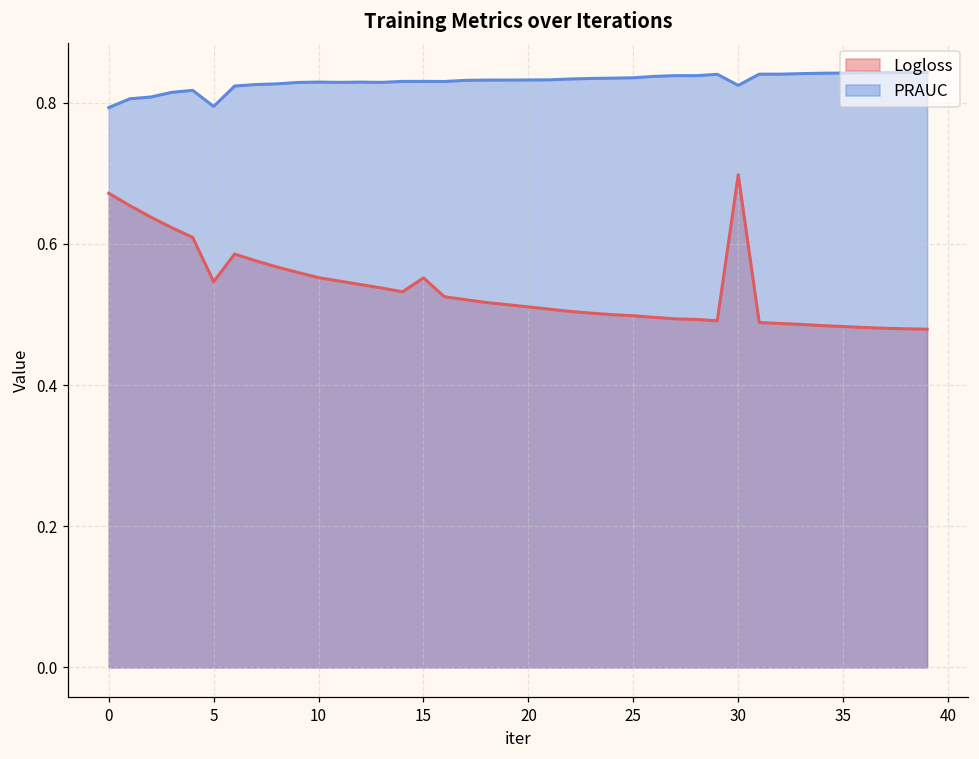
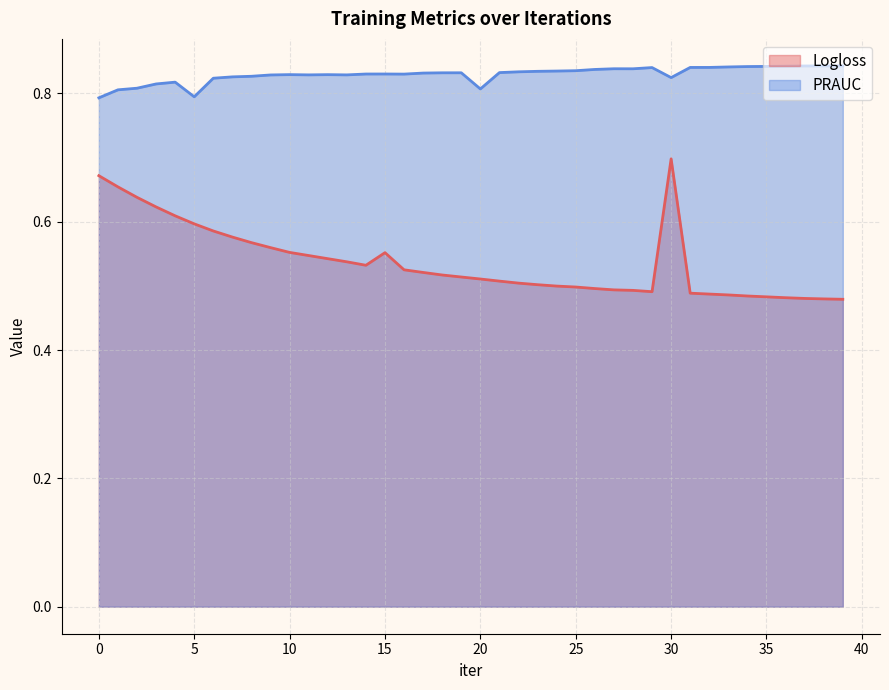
  {
    "Logloss": {
      "0": 0.67,
-     "5": 0.55,
+     "5": 0.60,
      "10": 0.55,
      "15": 0.55,
      "20": 0.51,
      "25": 0.50,
      "30": 0.70,
      "35": 0.48
    },
    "PRAUC": {
      "0": 0.79,
      "5": 0.79,
      "10": 0.83,
      "15": 0.83,
-     "20": 0.83,
+     "20": 0.81,
      "25": 0.84,
      "30": 0.82
    }
  }
